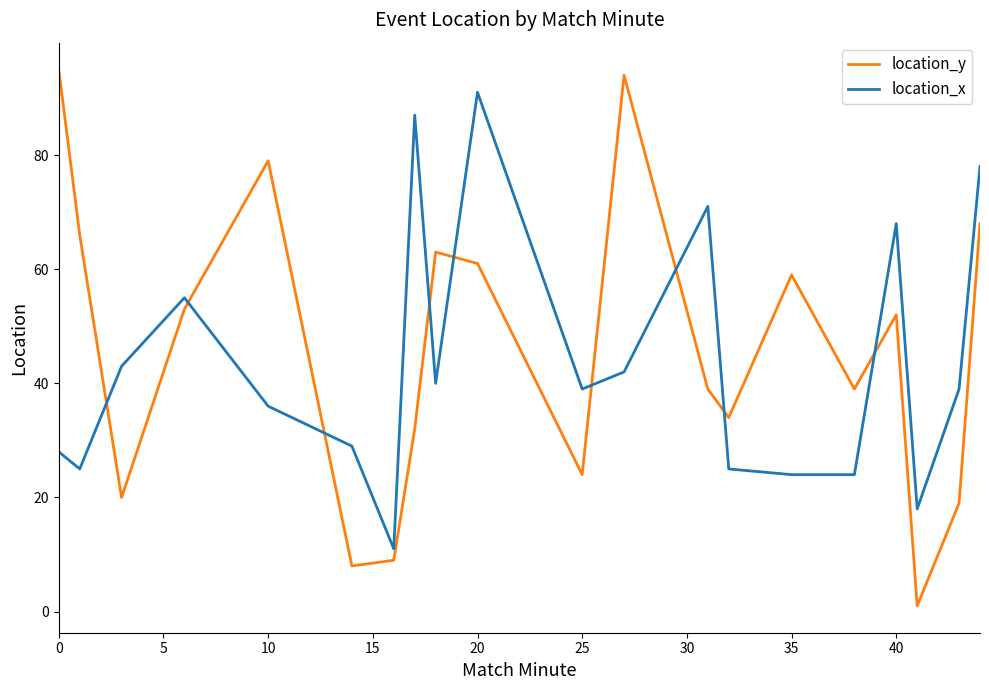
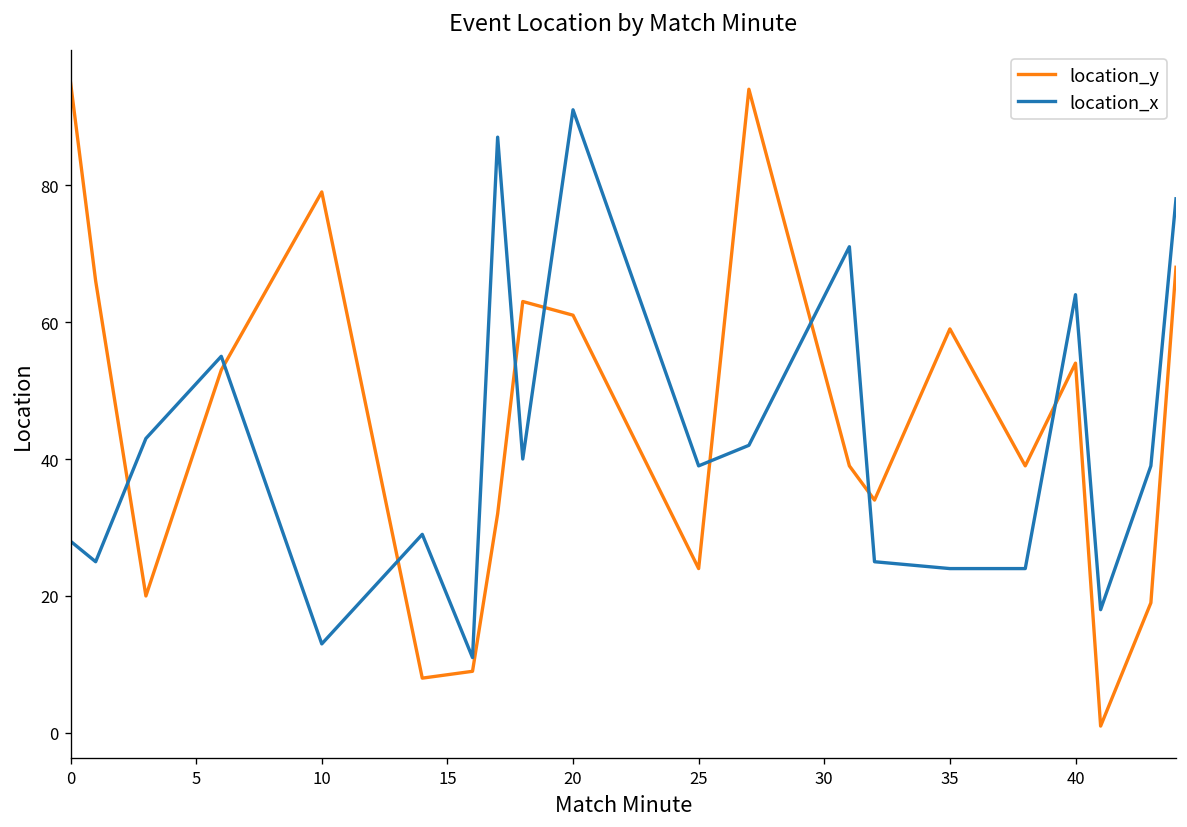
  {
    "location_y": {
      "0": 95,
      "10": 79,
      "20": 61,
      "25": 24,
      "35": 59,
-     "40": 52
+     "40": 54
    },
    "location_x": {
      "0": 28,
-     "10": 36,
+     "10": 13,
      "20": 91,
      "25": 39,
      "35": 24,
-     "40": 68
+     "40": 64
    }
  }
